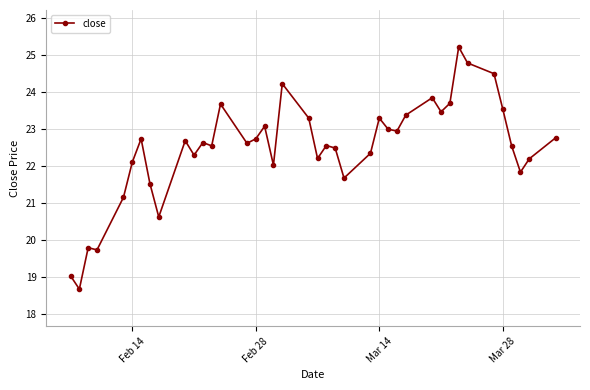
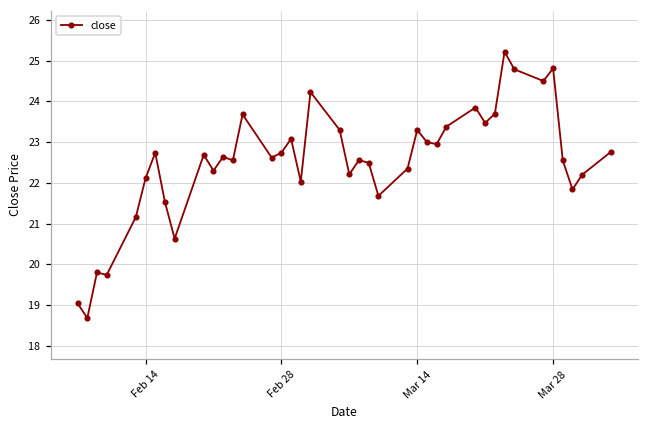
  {
    "Feb 14": 22.1,
    "Feb 28": 22.7,
    "Mar 14": 23.3,
-   "Mar 28": 23.5
+   "Mar 28": 24.8
  }
